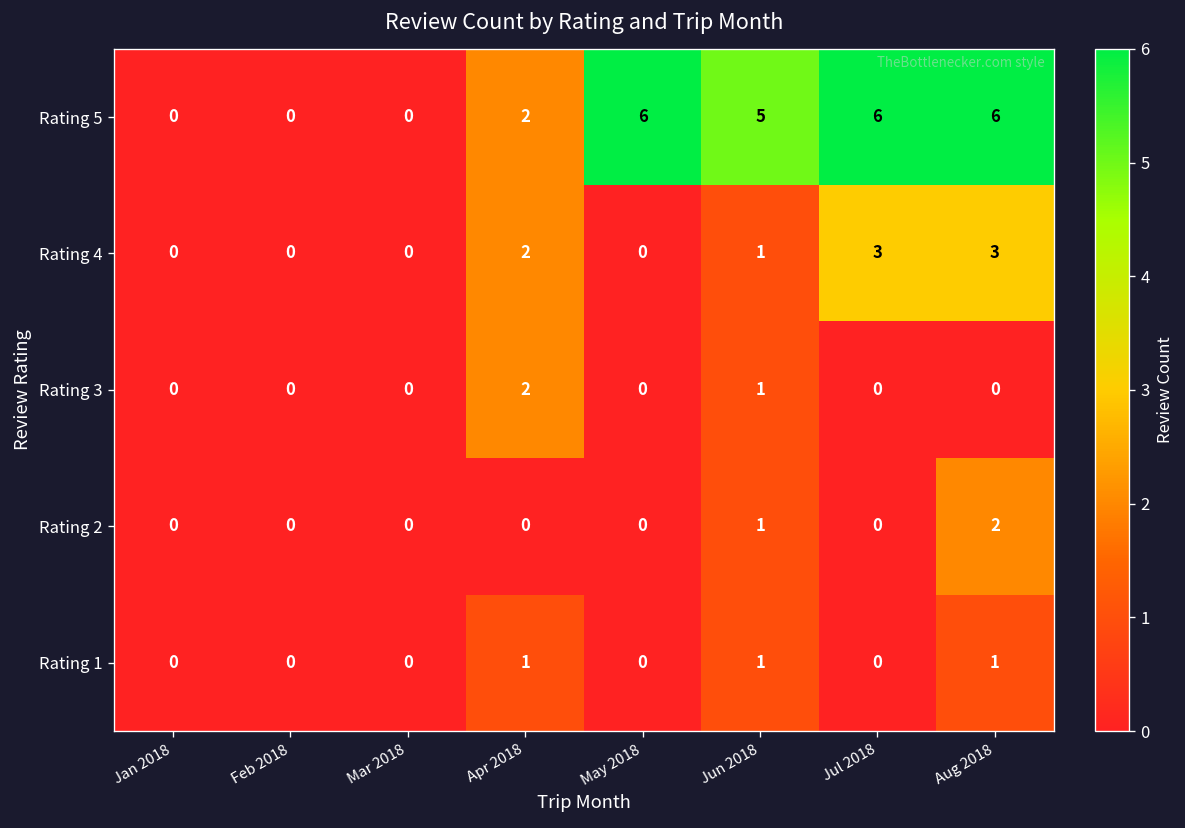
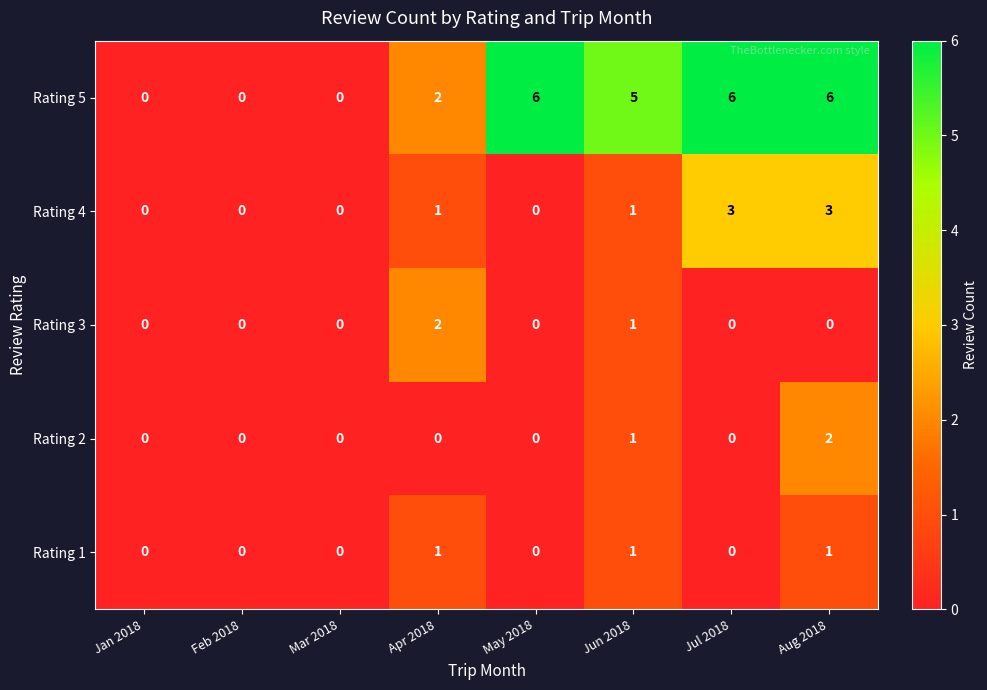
  {
    "Rating 5": {
      "Jan 2018": 0,
      "Feb 2018": 0,
      "Mar 2018": 0,
      "Apr 2018": 2,
      "May 2018": 6,
      "Jun 2018": 5,
      "Jul 2018": 6
    },
    "Rating 4": {
      "Jan 2018": 0,
      "Feb 2018": 0,
      "Mar 2018": 0,
-     "Apr 2018": 2,
+     "Apr 2018": 1,
      "May 2018": 0,
      "Jun 2018": 1,
      "Jul 2018": 3,
      "Aug 2018": 3
    },
    "Rating 3": {
      "Jan 2018": 0,
      "Feb 2018": 0,
      "Mar 2018": 0,
      "Apr 2018": 2,
      "May 2018": 0,
      "Jun 2018": 1,
      "Jul 2018": 0,
      "Aug 2018": 0
    },
    "Rating 2": {
      "Jan 2018": 0,
      "Feb 2018": 0,
      "Mar 2018": 0,
      "Apr 2018": 0,
      "May 2018": 0,
      "Jun 2018": 1,
      "Jul 2018": 0,
      "Aug 2018": 2
    },
    "Rating 1": {
      "Jan 2018": 0,
      "Feb 2018": 0,
      "Mar 2018": 0,
      "Apr 2018": 1,
      "May 2018": 0,
      "Jun 2018": 1,
      "Jul 2018": 0,
      "Aug 2018": 1
    }
  }
